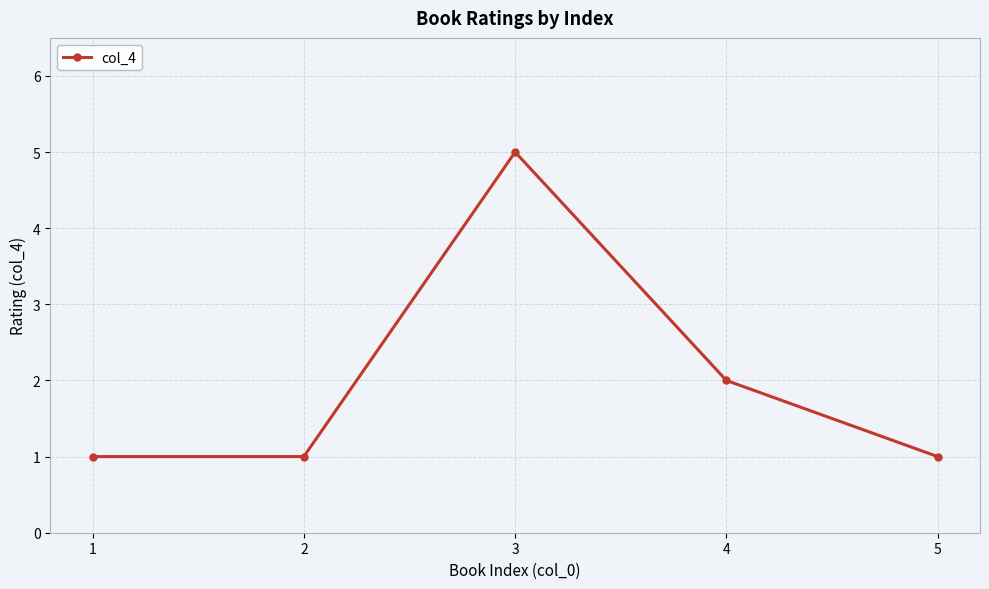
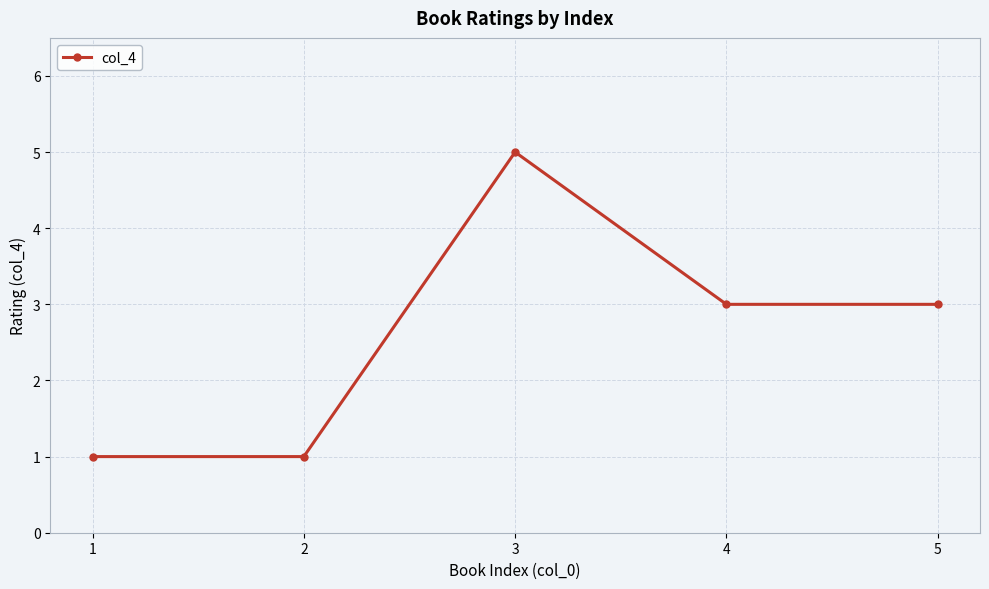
  {
    "1": 1,
    "2": 1,
    "3": 5,
-   "4": 2,
-   "5": 1
+   "4": 3,
+   "5": 3
  }
